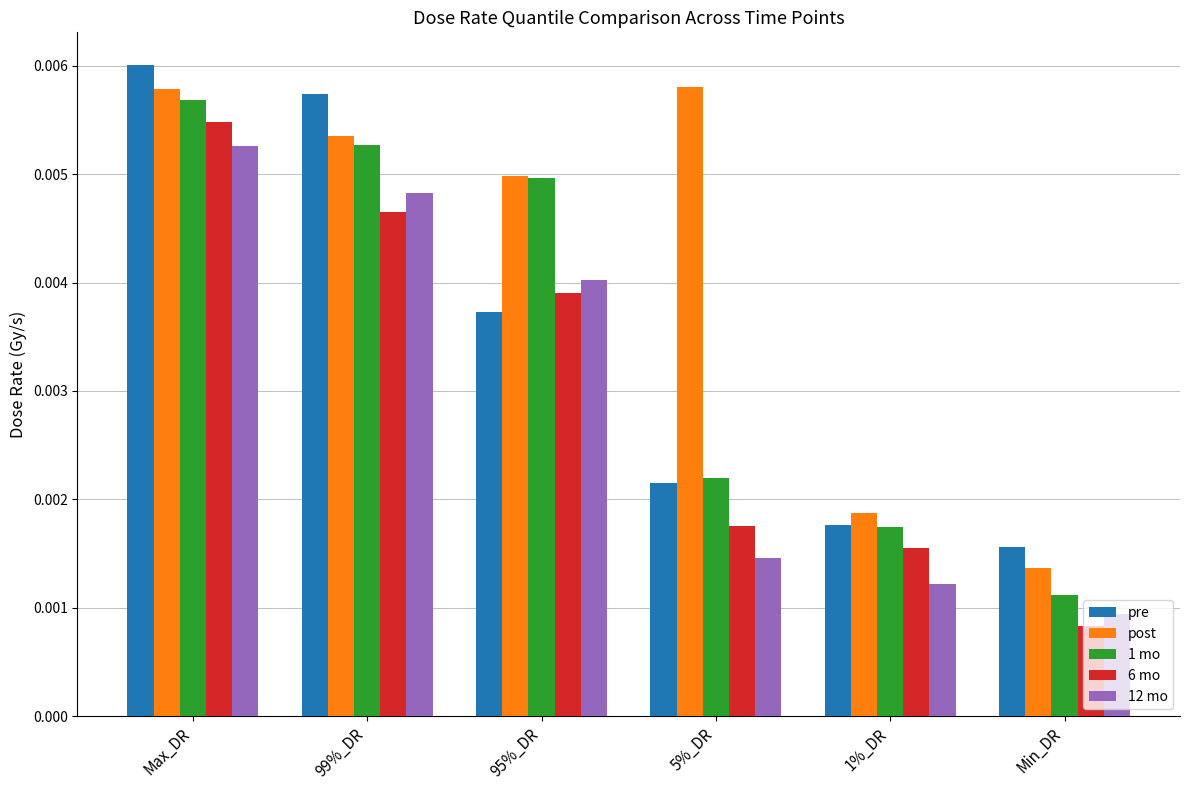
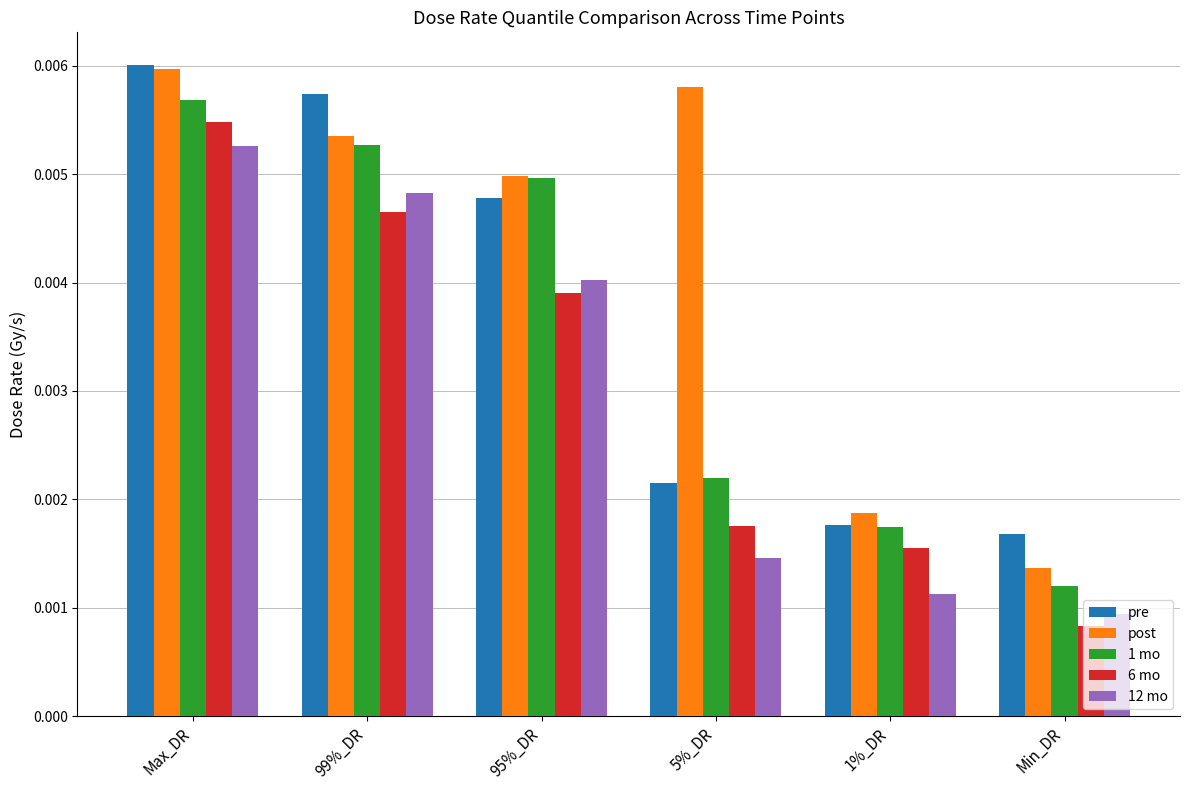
  {
    "pre": {
      "Max_DR": 0.00601,
      "99%_DR": 0.00574,
-     "95%_DR": 0.00373,
+     "95%_DR": 0.00478,
      "5%_DR": 0.00215,
      "1%_DR": 0.00176,
-     "Min_DR": 0.00156
+     "Min_DR": 0.00168
    },
    "post": {
-     "Max_DR": 0.00579,
+     "Max_DR": 0.00597,
      "99%_DR": 0.00535,
      "95%_DR": 0.00498,
      "5%_DR": 0.00581,
      "1%_DR": 0.00187,
      "Min_DR": 0.00137
    },
    "1 mo": {
      "Max_DR": 0.00569,
      "99%_DR": 0.00527,
      "95%_DR": 0.00497,
      "5%_DR": 0.00220,
      "1%_DR": 0.00174,
-     "Min_DR": 0.00112
+     "Min_DR": 0.00120
    },
    "6 mo": {
      "Max_DR": 0.00548,
      "99%_DR": 0.00465,
      "95%_DR": 0.00390,
      "5%_DR": 0.00175,
      "1%_DR": 0.00155
    },
    "12 mo": {
      "Max_DR": 0.00526,
      "99%_DR": 0.00483,
      "95%_DR": 0.00402,
      "5%_DR": 0.00146,
-     "1%_DR": 0.00122
+     "1%_DR": 0.00113
    }
  }
